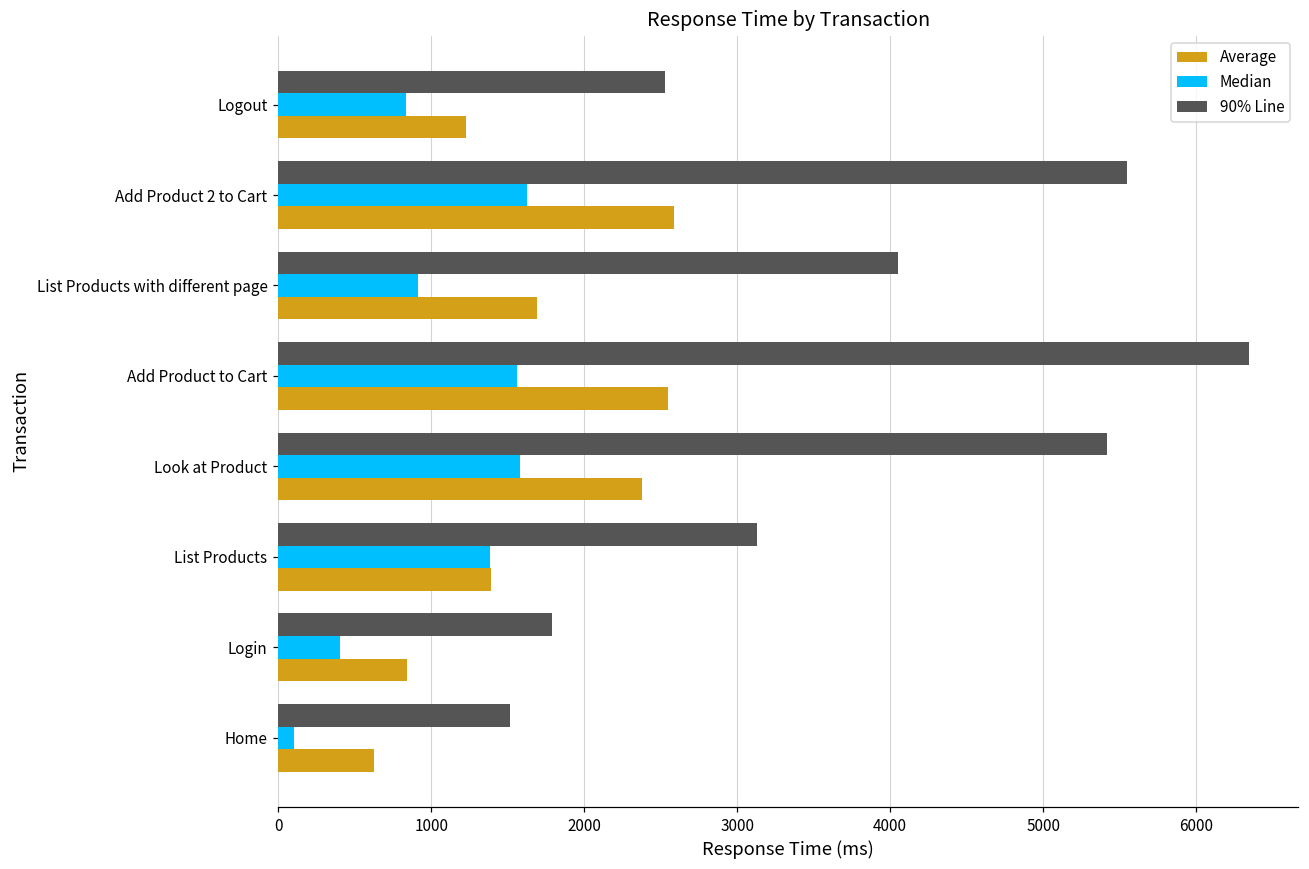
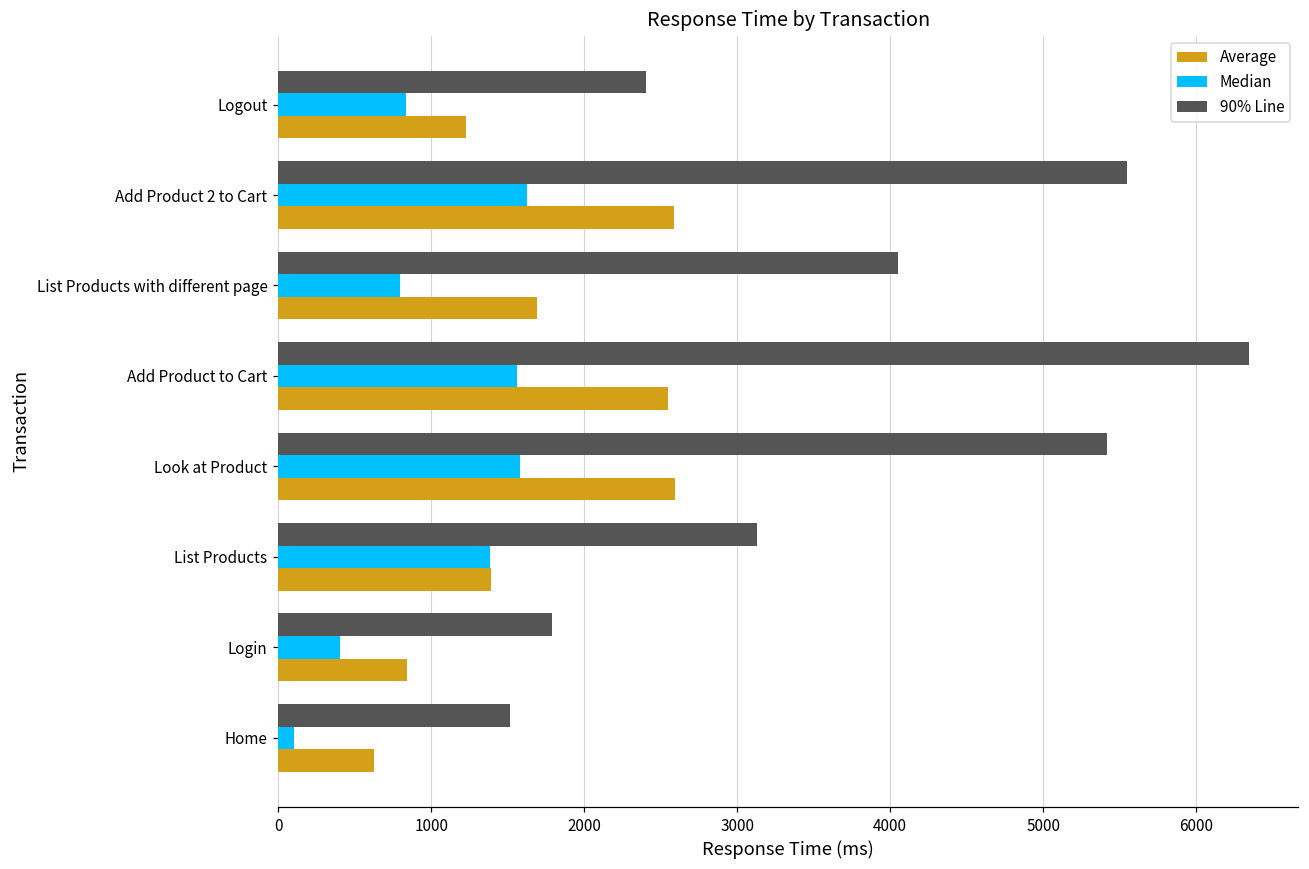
  {
    "Average": {
      "Logout": 1230,
      "Add Product 2 to Cart": 2590,
      "List Products with different page": 1690,
      "Add Product to Cart": 2550,
-     "Look at Product": 2380,
+     "Look at Product": 2590,
      "List Products": 1390,
      "Login": 850,
      "Home": 620
    },
    "Median": {
      "Logout": 830,
      "Add Product 2 to Cart": 1630,
-     "List Products with different page": 910,
+     "List Products with different page": 800,
      "Add Product to Cart": 1560,
      "Look at Product": 1580,
      "List Products": 1390,
      "Login": 400,
      "Home": 110
    },
    "90% Line": {
-     "Logout": 2530,
+     "Logout": 2400,
      "Add Product 2 to Cart": 5550,
      "List Products with different page": 4050,
      "Add Product to Cart": 6350,
      "Look at Product": 5420,
      "List Products": 3130,
      "Login": 1790,
      "Home": 1510
    }
  }
